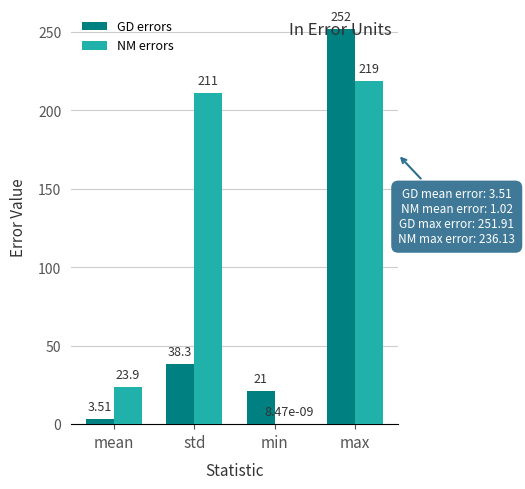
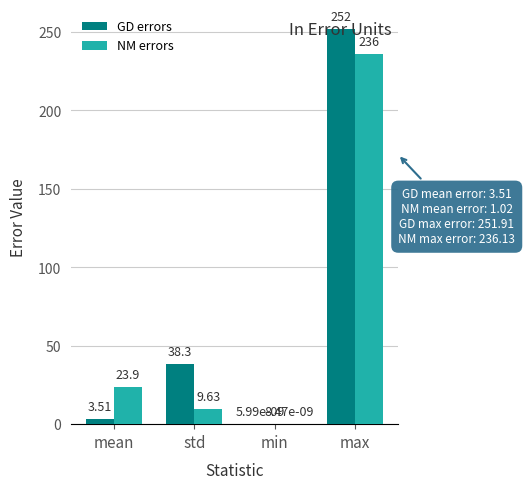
  {
    "GD errors": {
      "mean": "3.51",
      "std": "38.3",
-     "min": "21",
+     "min": "5.99e-09",
      "max": "252"
    },
    "NM errors": {
      "mean": "23.9",
-     "std": "211",
-     "max": "219"
+     "std": "9.63",
+     "max": "236"
    }
  }
